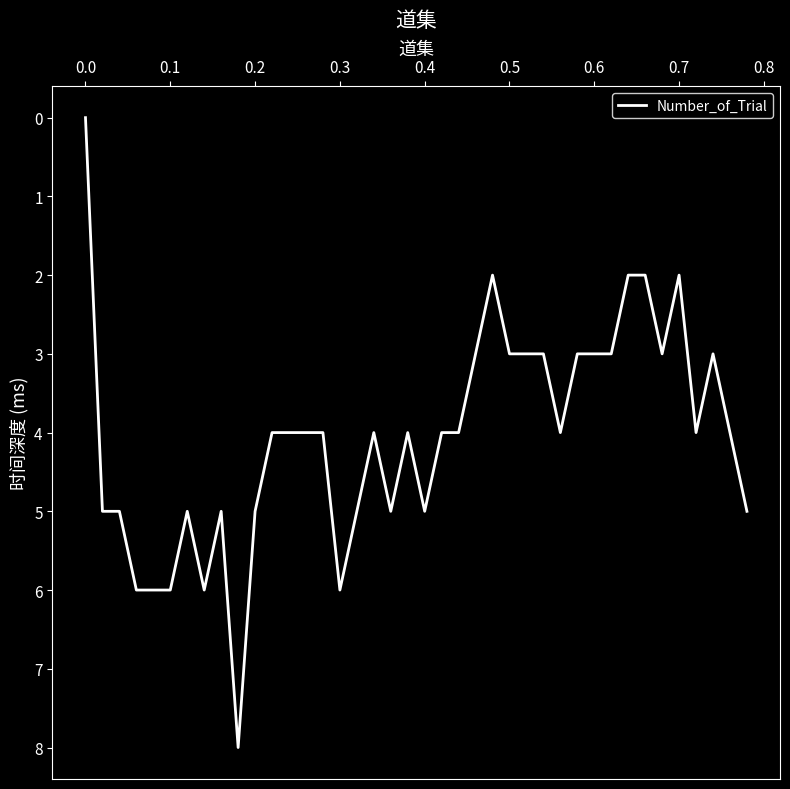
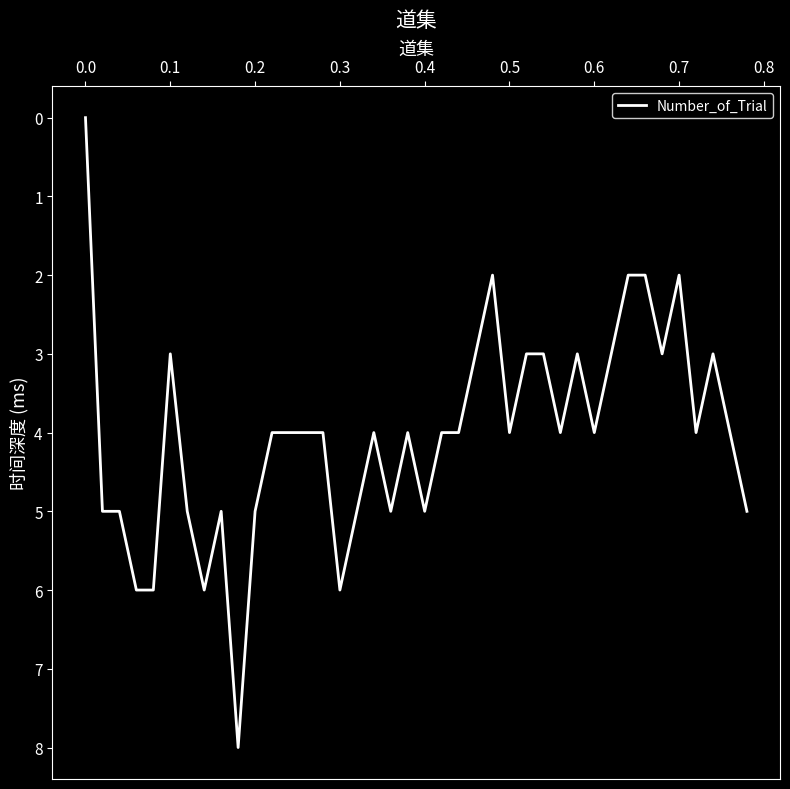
  {
    "0.0": 0,
-   "0.1": 6,
+   "0.1": 3,
    "0.2": 5,
    "0.3": 6,
    "0.4": 5,
-   "0.5": 3,
-   "0.6": 3,
+   "0.5": 4,
+   "0.6": 4,
    "0.7": 2
  }
